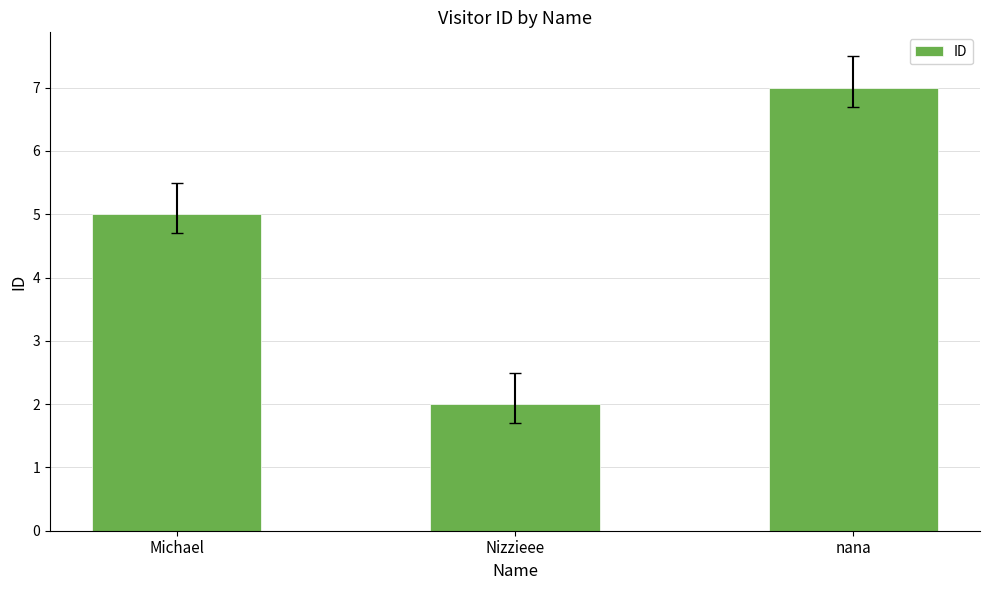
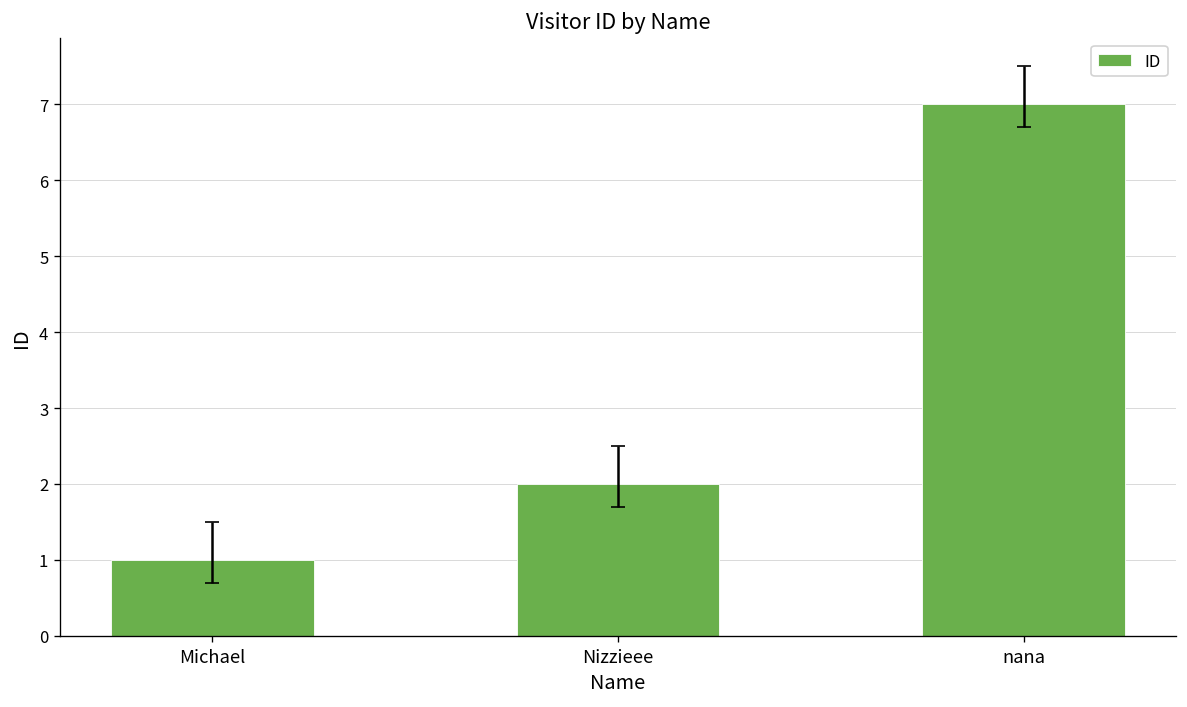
  {
    "ID": {
-     "Michael": 5,
+     "Michael": 1,
      "Nizzieee": 2,
      "nana": 7
    }
  }
